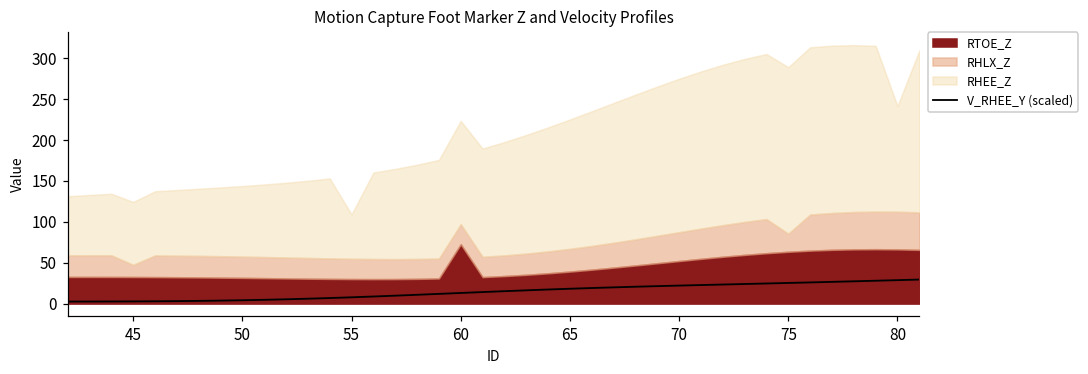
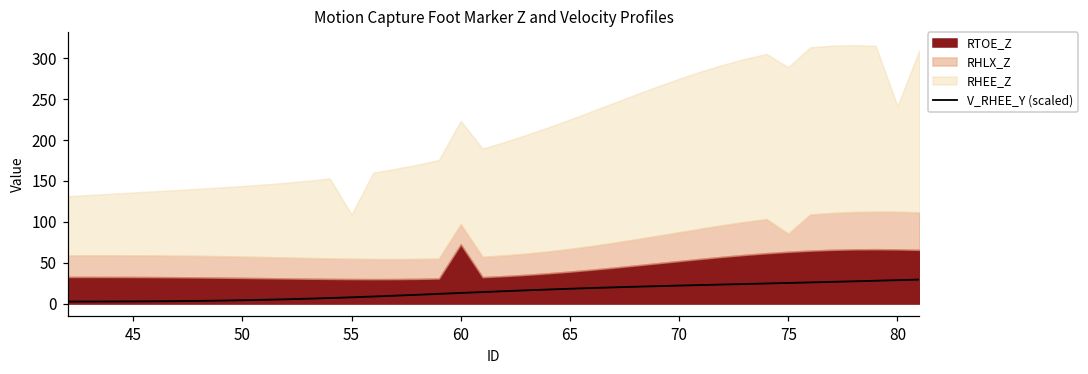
  {
    "V_RHEE_Y (scaled)": {
      "45": 0,
      "50": 0,
      "55": 10,
      "60": 10,
      "65": 20,
      "70": 20,
      "75": 30,
      "80": 30
    },
    "RTOE_Z": {
      "45": 30,
      "50": 30,
      "55": 30,
      "60": 70,
      "65": 40,
      "70": 50,
      "75": 60,
      "80": 70
    },
    "RHLX_Z": {
-     "45": 10,
+     "45": 30,
      "50": 30,
      "55": 20,
      "60": 20,
      "65": 30,
      "70": 40,
      "75": 20,
      "80": 50
    },
    "RHEE_Z": {
      "45": 80,
      "50": 90,
      "55": 50,
      "60": 130,
      "65": 160,
      "70": 190,
      "75": 200,
      "80": 130
    }
  }
